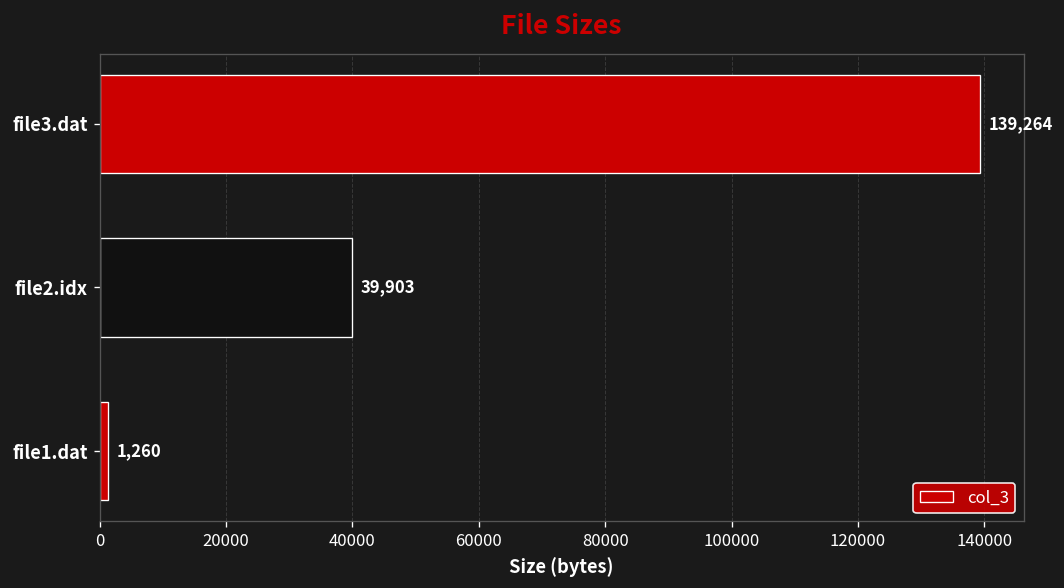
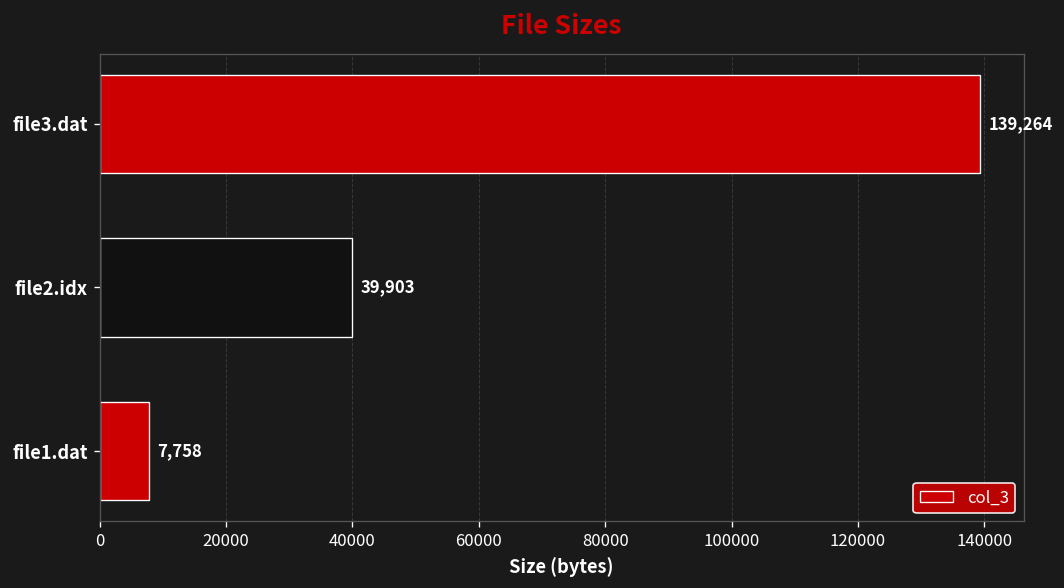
  {
    "file3.dat": "139,264",
    "file2.idx": "39,903",
-   "file1.dat": "1,260"
+   "file1.dat": "7,758"
  }
